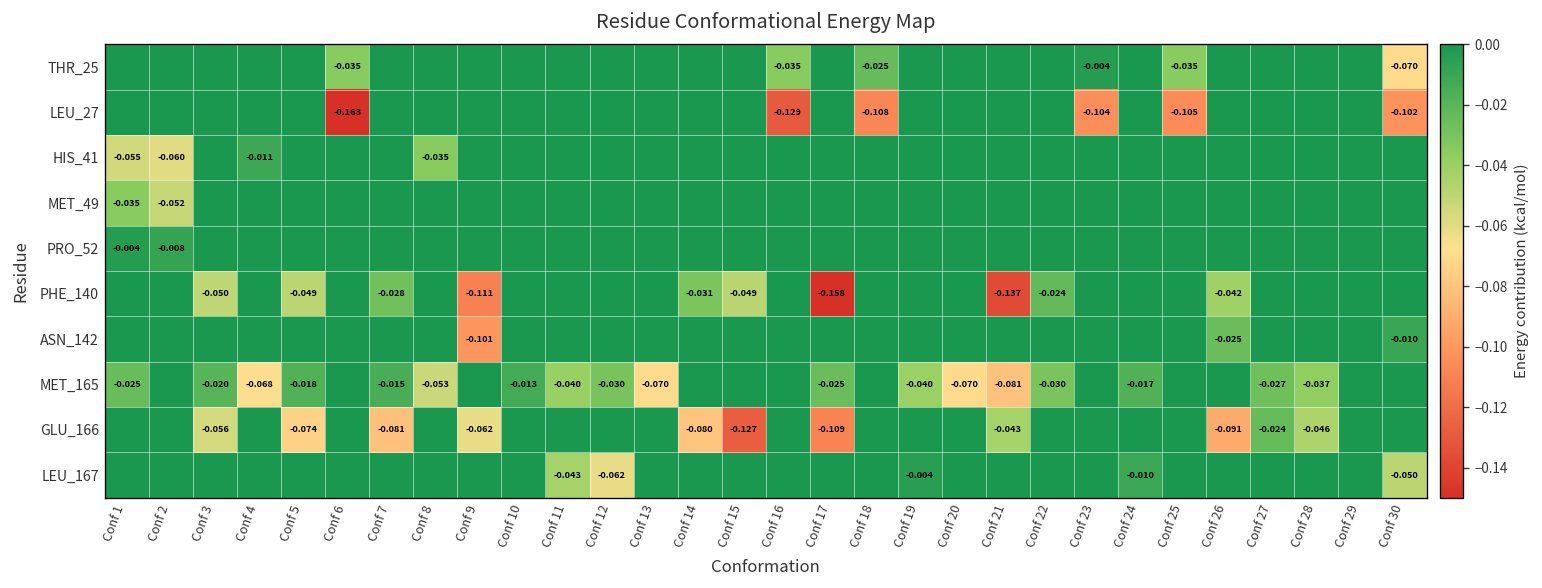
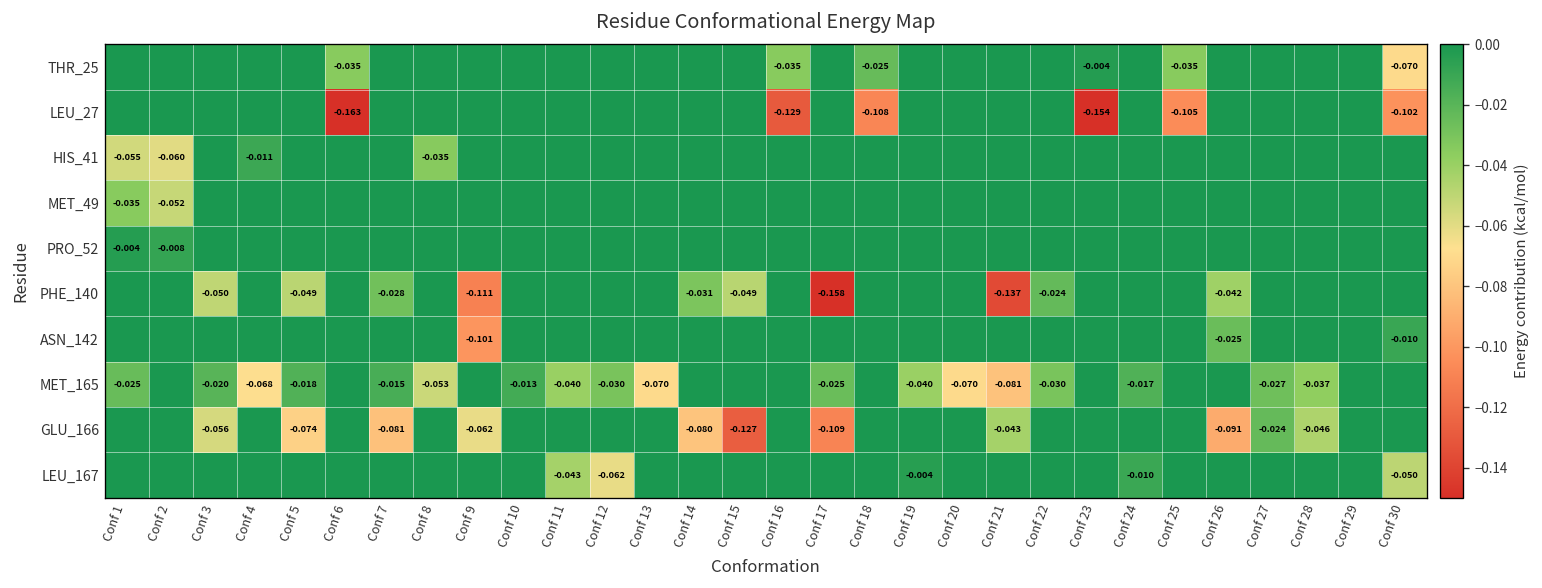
  {
    "THR_25": {
      "Conf 6": -0.035,
      "Conf 16": -0.035,
      "Conf 18": -0.025,
      "Conf 23": -0.004,
      "Conf 25": -0.035,
      "Conf 30": -0.070
    },
    "LEU_27": {
      "Conf 6": -0.163,
      "Conf 16": -0.129,
      "Conf 18": -0.108,
-     "Conf 23": -0.104,
+     "Conf 23": -0.154,
      "Conf 25": -0.105,
      "Conf 30": -0.102
    },
    "HIS_41": {
      "Conf 1": -0.055,
      "Conf 2": -0.060,
      "Conf 4": -0.011,
      "Conf 8": -0.035
    },
    "MET_49": {
      "Conf 1": -0.035,
      "Conf 2": -0.052
    },
    "PRO_52": {
      "Conf 1": -0.004,
      "Conf 2": -0.008
    },
    "PHE_140": {
      "Conf 3": -0.050,
      "Conf 5": -0.049,
      "Conf 7": -0.028,
      "Conf 9": -0.111,
      "Conf 14": -0.031,
      "Conf 15": -0.049,
      "Conf 17": -0.158,
      "Conf 21": -0.137,
      "Conf 22": -0.024,
      "Conf 26": -0.042
    },
    "ASN_142": {
      "Conf 9": -0.101,
      "Conf 26": -0.025,
      "Conf 30": -0.010
    },
    "MET_165": {
      "Conf 1": -0.025,
      "Conf 3": -0.020,
      "Conf 4": -0.068,
      "Conf 5": -0.018,
      "Conf 7": -0.015,
      "Conf 8": -0.053,
      "Conf 10": -0.013,
      "Conf 11": -0.040,
      "Conf 12": -0.030,
      "Conf 13": -0.070,
      "Conf 17": -0.025,
      "Conf 19": -0.040,
      "Conf 20": -0.070,
      "Conf 21": -0.081,
      "Conf 22": -0.030,
      "Conf 24": -0.017,
      "Conf 27": -0.027,
      "Conf 28": -0.037
    },
    "GLU_166": {
      "Conf 3": -0.056,
      "Conf 5": -0.074,
      "Conf 7": -0.081,
      "Conf 9": -0.062,
      "Conf 14": -0.080,
      "Conf 15": -0.127,
      "Conf 17": -0.109,
      "Conf 21": -0.043,
      "Conf 26": -0.091,
      "Conf 27": -0.024,
      "Conf 28": -0.046
    },
    "LEU_167": {
      "Conf 11": -0.043,
      "Conf 12": -0.062,
      "Conf 19": -0.004,
      "Conf 24": -0.010,
      "Conf 30": -0.050
    }
  }
